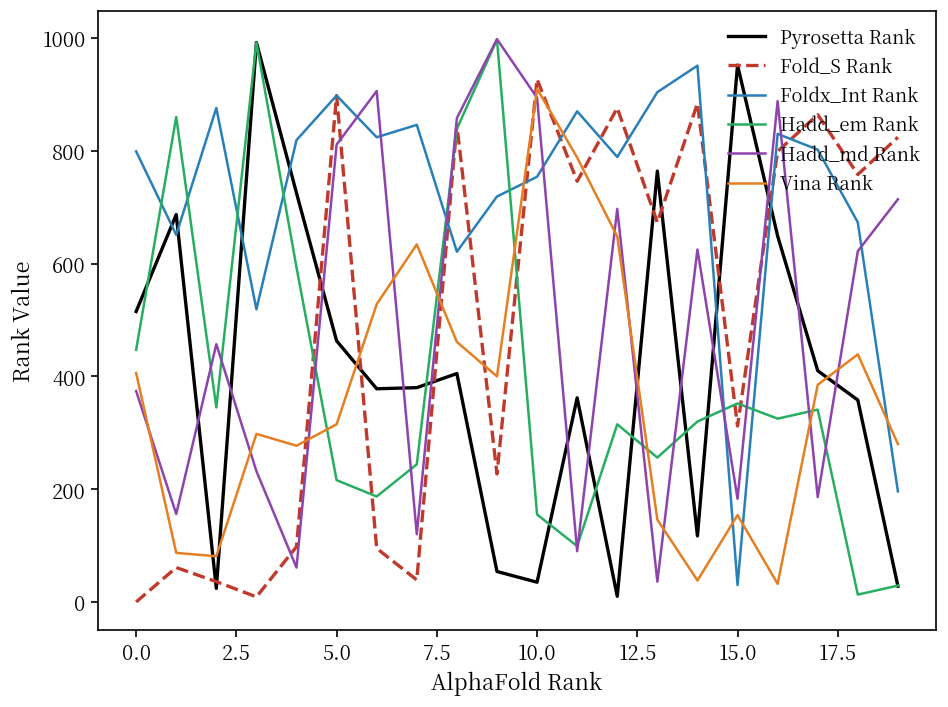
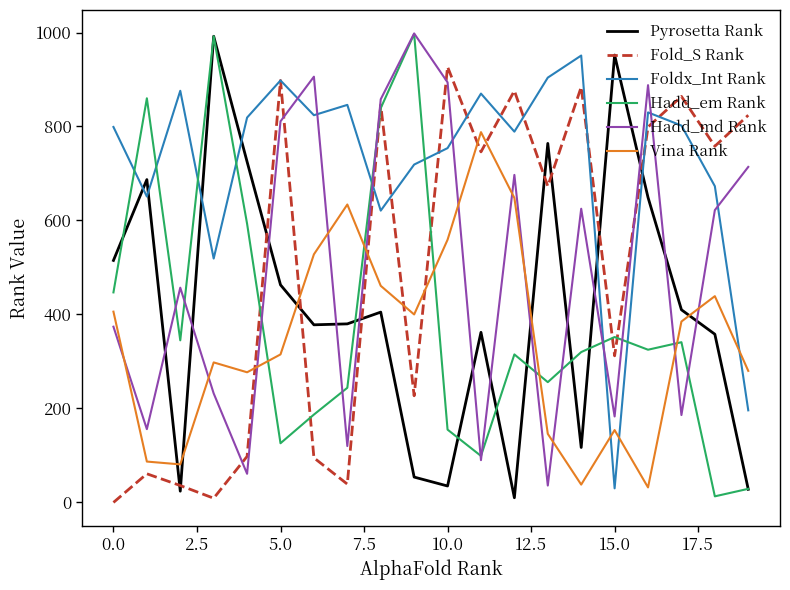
  {
    "Pyrosetta Rank": {
      "0.0": 520,
      "5.0": 460,
      "10.0": 40,
      "15.0": 950
    },
    "Fold_S Rank": {
      "0.0": 0,
      "10.0": 930,
      "15.0": 310
    },
    "Foldx_Int Rank": {
      "0.0": 800,
      "10.0": 750,
      "15.0": 30
    },
    "Hadd_em Rank": {
      "0.0": 450,
-     "5.0": 220,
+     "5.0": 130,
      "10.0": 160,
      "15.0": 350
    },
    "Hadd_md Rank": {
      "0.0": 370,
      "5.0": 810,
      "10.0": 890,
      "15.0": 180
    },
    "Vina Rank": {
      "0.0": 410,
      "5.0": 320,
-     "10.0": 910,
+     "10.0": 560,
      "15.0": 150
    }
  }
